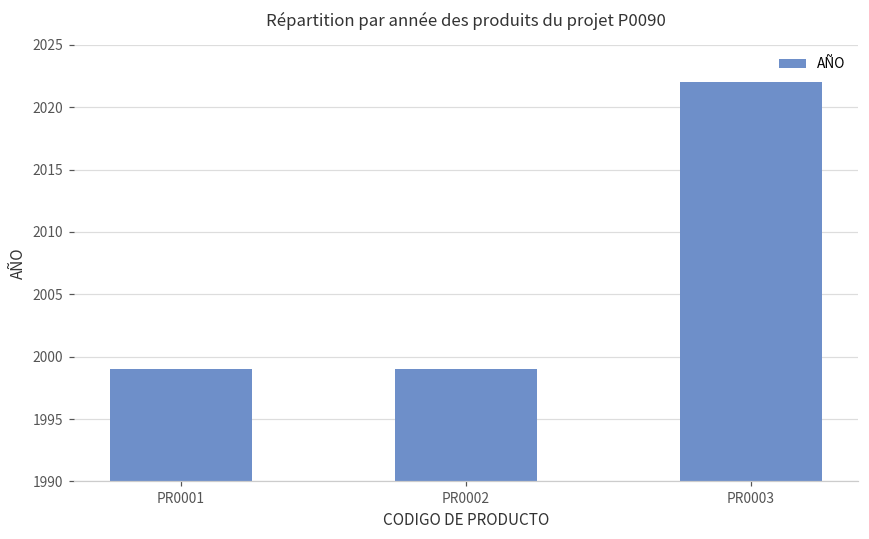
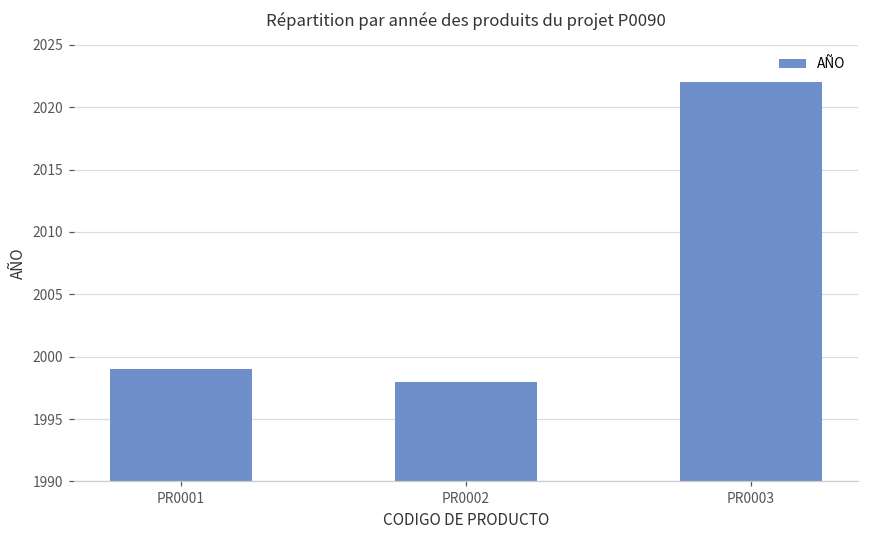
  {
    "PR0001": 1999,
-   "PR0002": 1999,
+   "PR0002": 1998,
    "PR0003": 2022
  }
